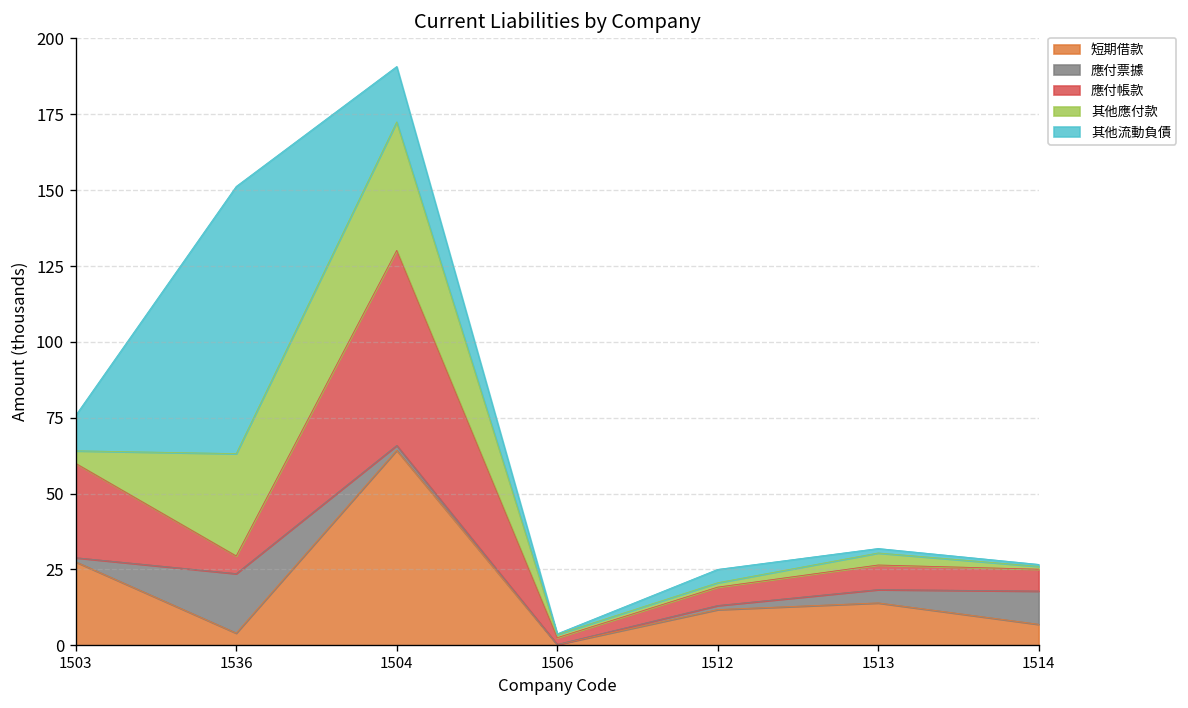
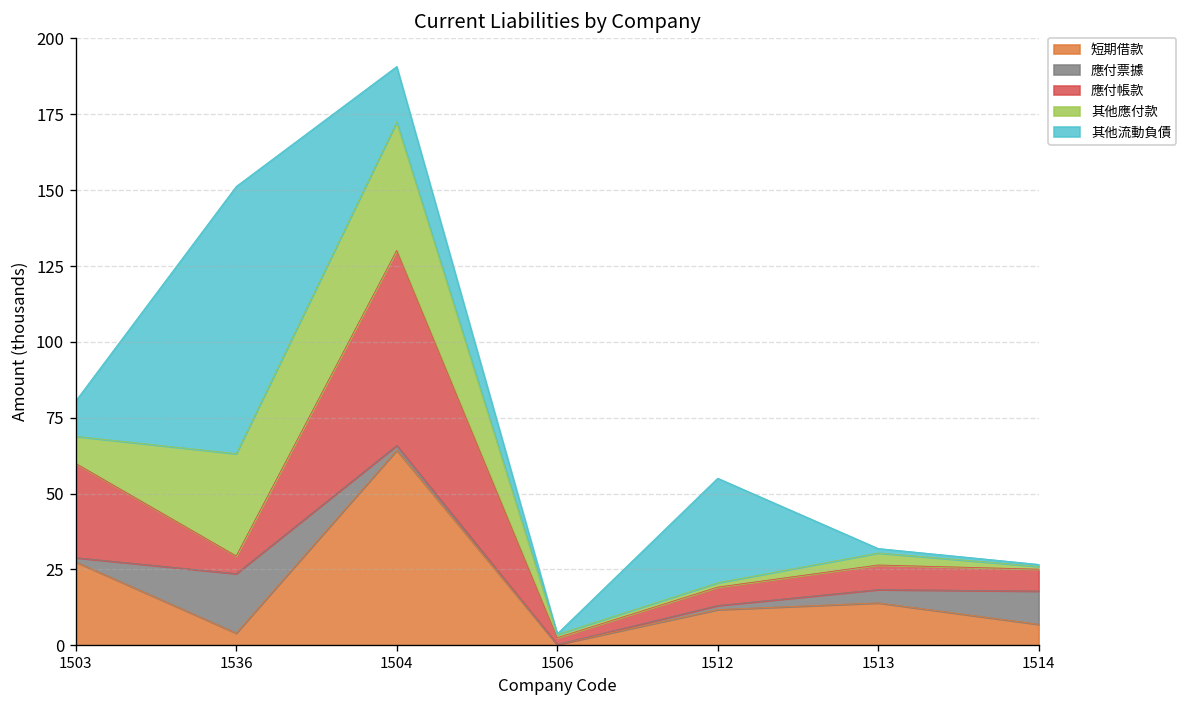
  {
    "應付票據": {
      "1503": 1,
      "1536": 20,
      "1504": 2,
      "1512": 1,
      "1513": 4,
      "1514": 11
    },
    "其他應付款": {
-     "1503": 4,
+     "1503": 9,
      "1536": 34,
      "1504": 42,
      "1512": 1,
      "1513": 4
    },
    "其他流動負債": {
      "1503": 12,
      "1536": 88,
      "1504": 18,
-     "1512": 4,
+     "1512": 34,
      "1513": 1
    }
  }
